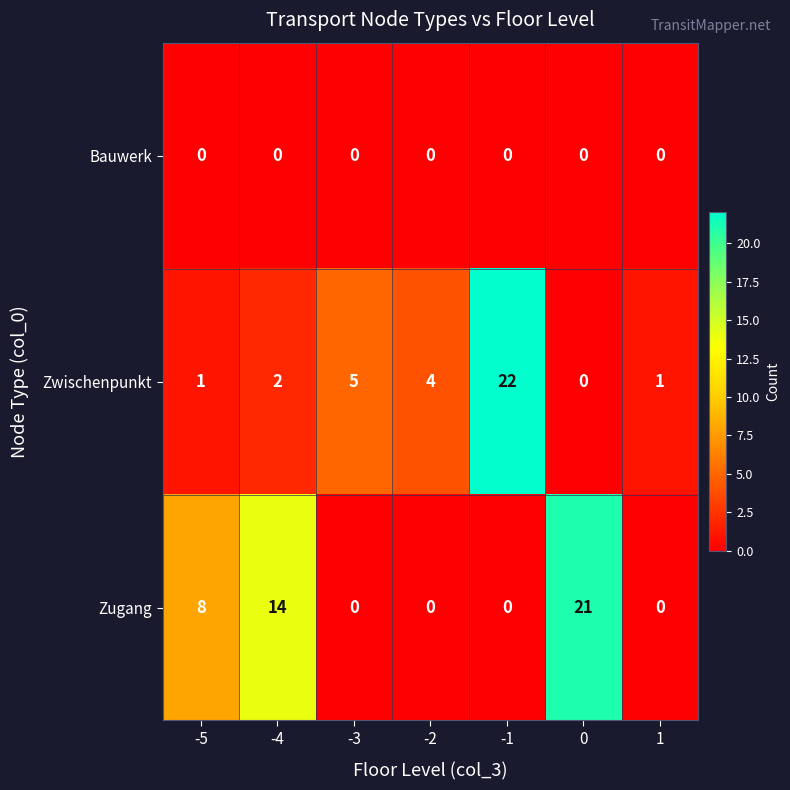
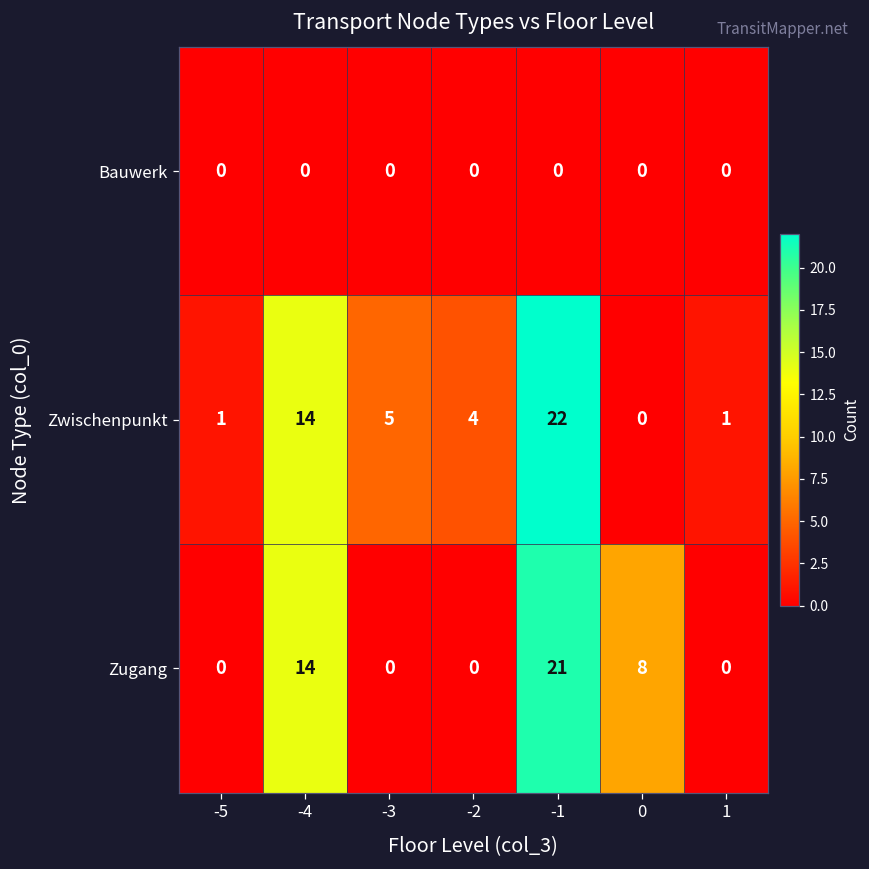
  {
    "Bauwerk": {
      "-5": 0,
      "-4": 0,
      "-3": 0,
      "-2": 0,
      "-1": 0,
      "0": 0,
      "1": 0
    },
    "Zwischenpunkt": {
      "-5": 1,
-     "-4": 2,
+     "-4": 14,
      "-3": 5,
      "-2": 4,
      "-1": 22,
      "0": 0,
      "1": 1
    },
    "Zugang": {
-     "-5": 8,
+     "-5": 0,
      "-4": 14,
      "-3": 0,
      "-2": 0,
-     "-1": 0,
-     "0": 21,
+     "-1": 21,
+     "0": 8,
      "1": 0
    }
  }
